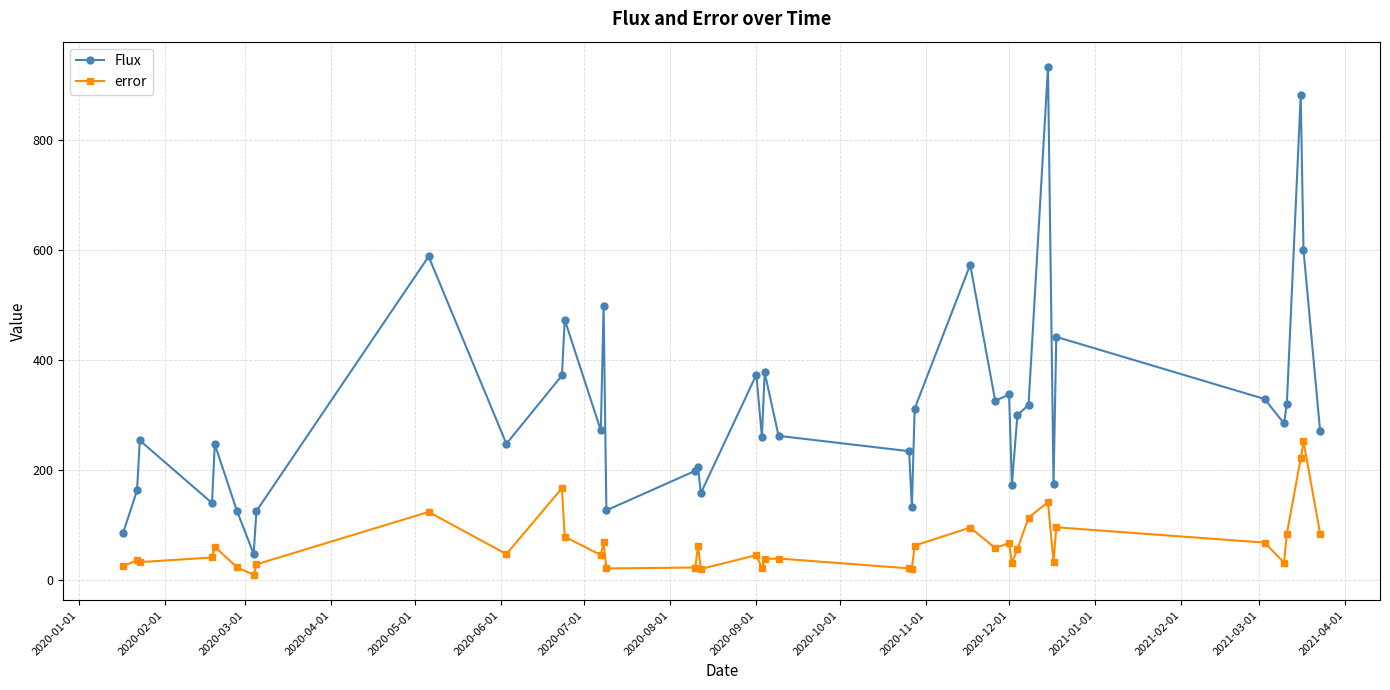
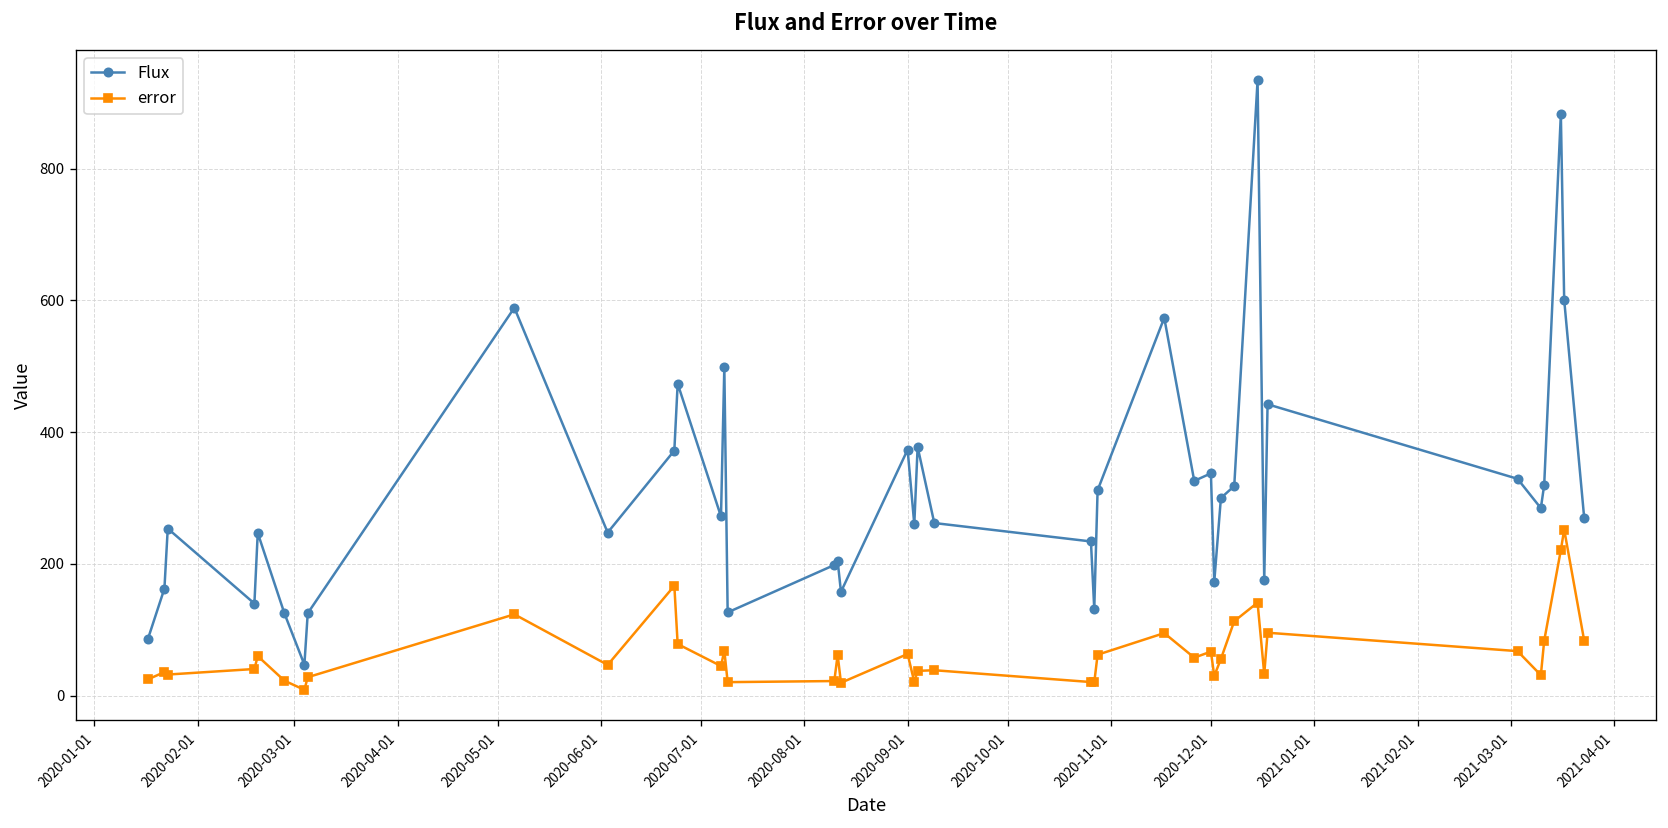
  {
    "Flux": {
      "2020-09-01": 370,
      "2020-12-01": 340
    },
    "error": {
-     "2020-09-01": 40,
+     "2020-09-01": 60,
      "2020-12-01": 70
    }
  }
